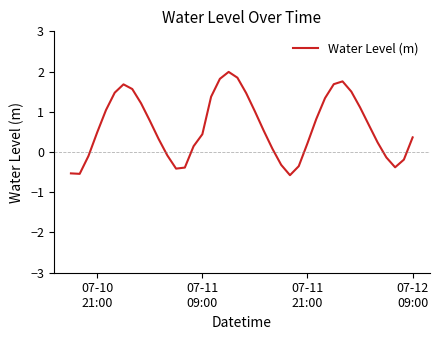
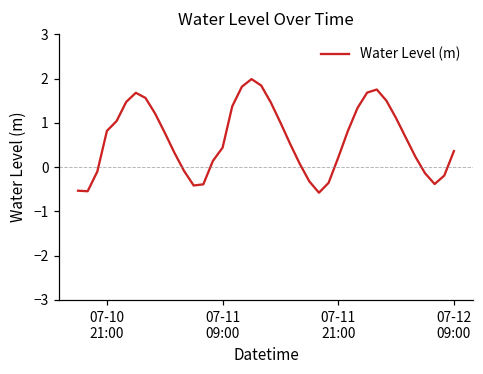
  {
-   "07-10 21:00": 0.5,
+   "07-10 21:00": 0.8,
    "07-11 09:00": 0.4,
    "07-11 21:00": 0.2,
    "07-12 09:00": 0.4
  }
